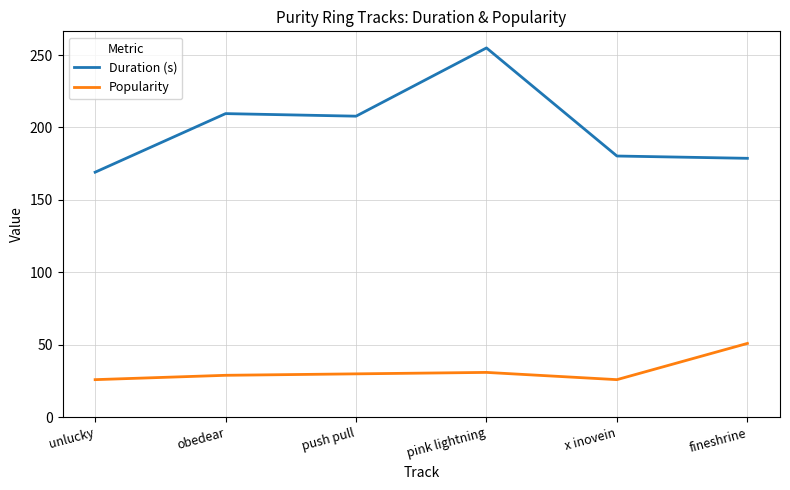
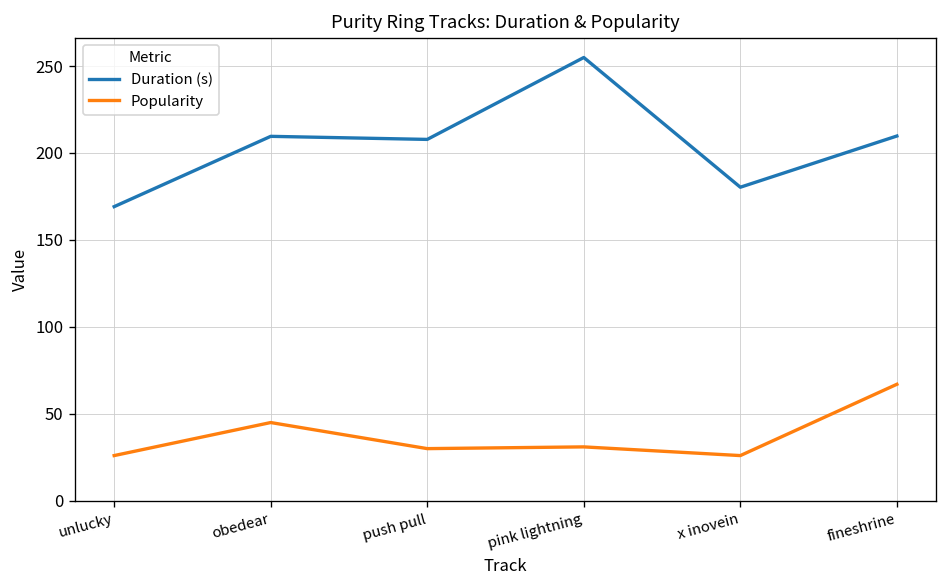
  {
    "Duration (s)": {
      "unlucky": 169,
      "obedear": 210,
      "push pull": 208,
      "pink lightning": 255,
      "x inovein": 180,
-     "fineshrine": 179
+     "fineshrine": 210
    },
    "Popularity": {
      "unlucky": 26,
-     "obedear": 29,
+     "obedear": 45,
      "push pull": 30,
      "pink lightning": 31,
      "x inovein": 26,
-     "fineshrine": 51
+     "fineshrine": 67
    }
  }
